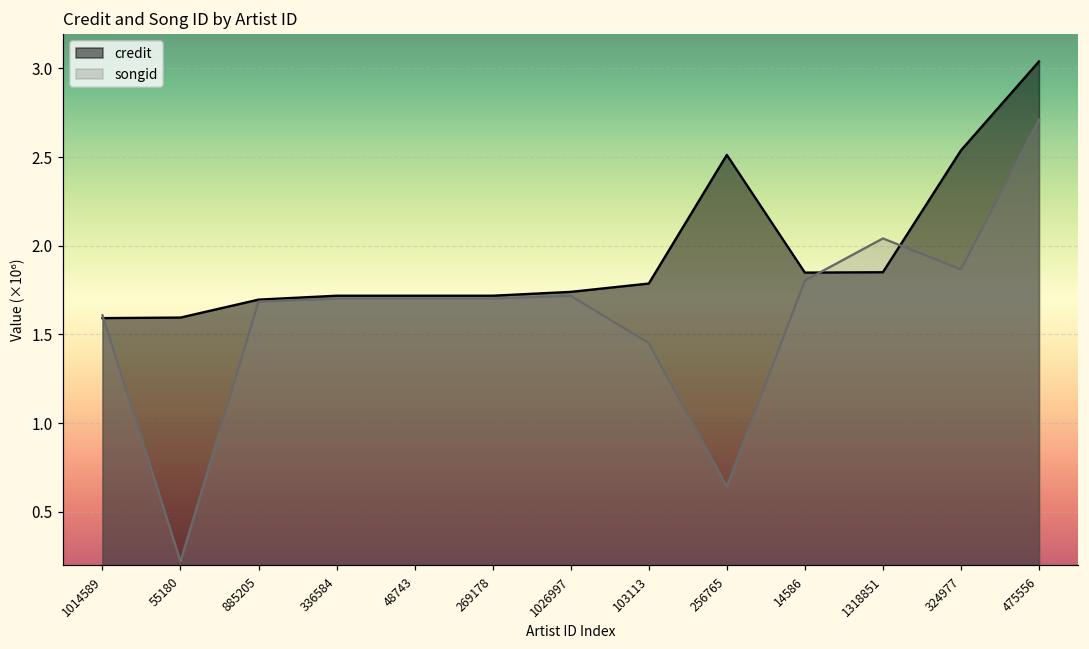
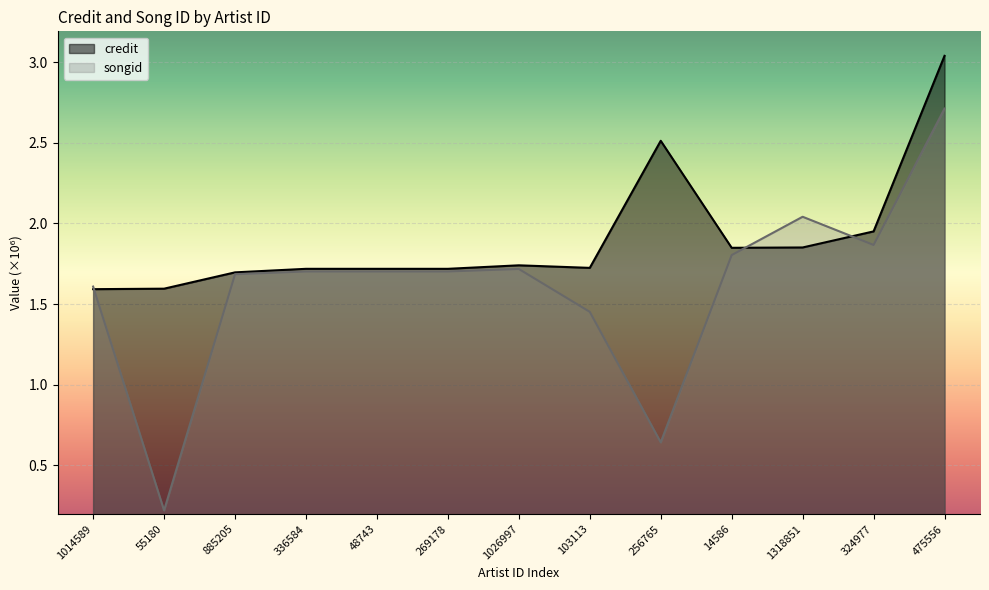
  {
    "credit": {
      "1014589": 1.59,
      "55180": 1.60,
      "336584": 1.72,
      "48743": 1.72,
      "269178": 1.72,
      "1026997": 1.74,
-     "103113": 1.79,
+     "103113": 1.72,
      "256765": 2.51,
      "14586": 1.85,
      "1318851": 1.85,
-     "324977": 2.54,
+     "324977": 1.95,
      "475556": 3.04
    },
    "songid": {
      "1014589": 1.61,
      "55180": 0.22,
      "336584": 1.70,
      "48743": 1.70,
      "269178": 1.70,
      "1026997": 1.72,
      "103113": 1.45,
      "256765": 0.64,
      "14586": 1.80,
      "1318851": 2.04,
      "324977": 1.87,
      "475556": 2.71
    }
  }
